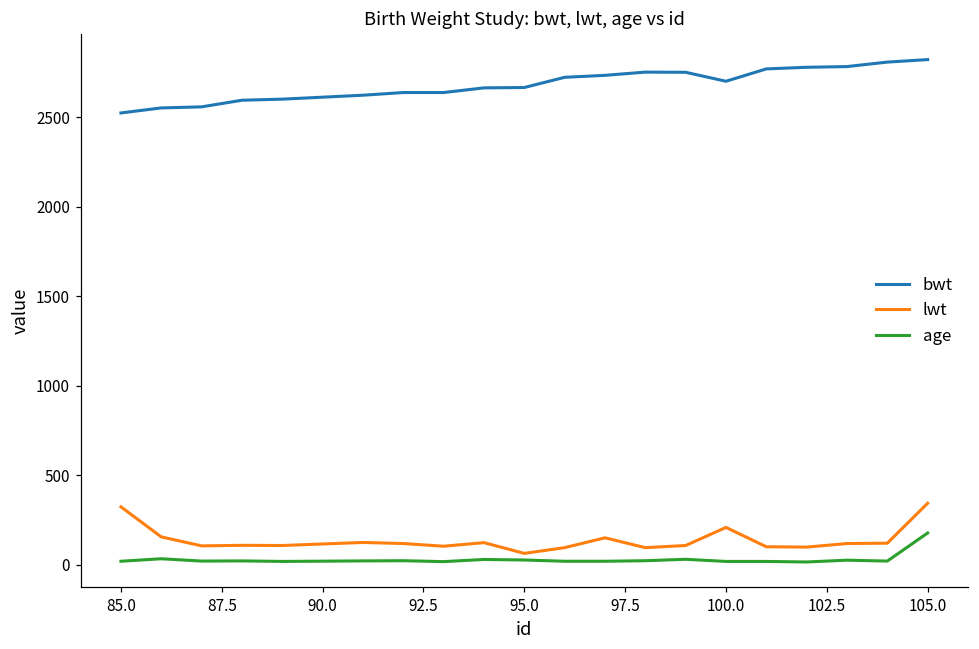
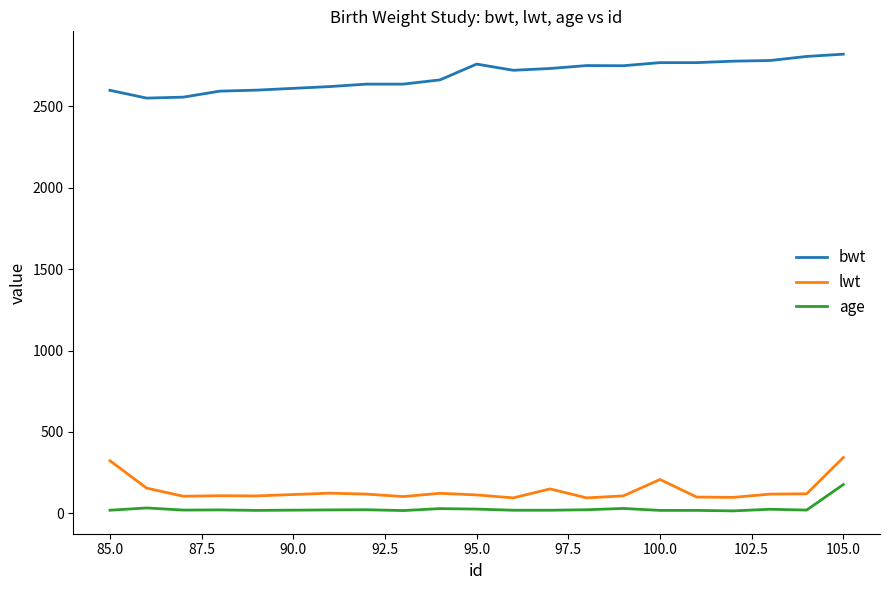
  {
    "bwt": {
-     "85.0": 2520,
-     "95.0": 2670,
-     "100.0": 2700,
+     "85.0": 2600,
+     "95.0": 2760,
+     "100.0": 2770,
      "105.0": 2820
    },
    "lwt": {
      "85.0": 320,
-     "95.0": 60,
+     "95.0": 110,
      "100.0": 210,
      "105.0": 340
    },
    "age": {
      "85.0": 20,
      "95.0": 30,
      "100.0": 20,
      "105.0": 180
    }
  }
